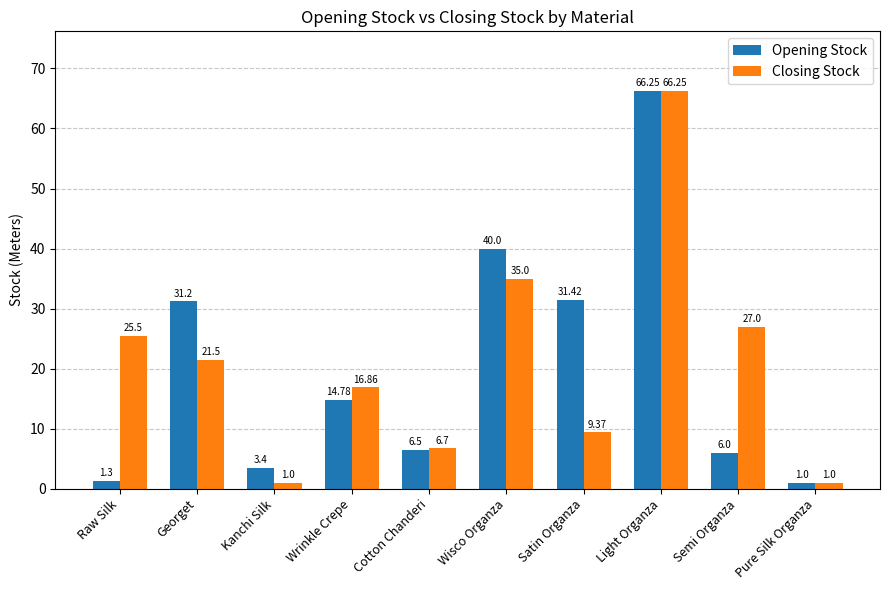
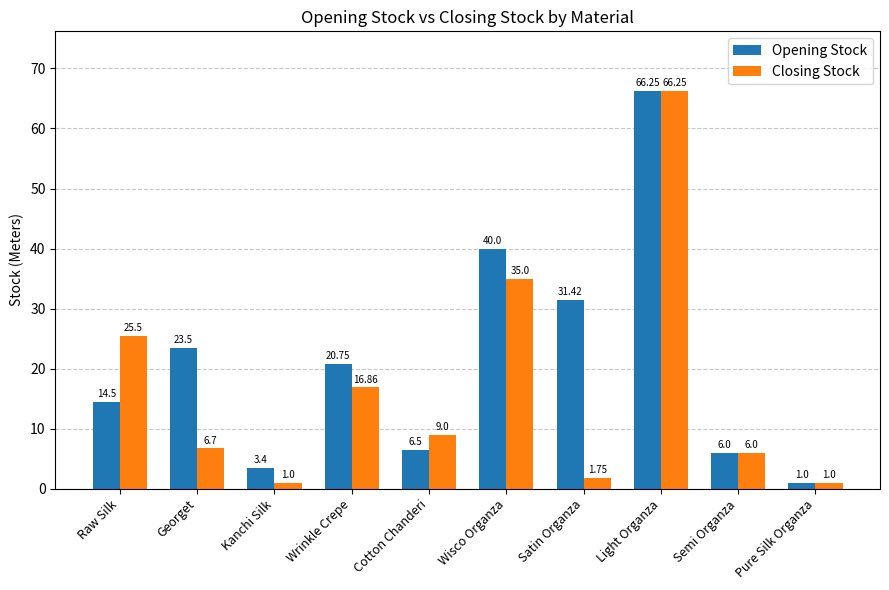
  {
    "Opening Stock": {
-     "Raw Silk": 1.3,
-     "Georget": 31.2,
+     "Raw Silk": 14.5,
+     "Georget": 23.5,
      "Kanchi Silk": 3.4,
-     "Wrinkle Crepe": 14.78,
+     "Wrinkle Crepe": 20.75,
      "Cotton Chanderi": 6.5,
      "Wisco Organza": 40.0,
      "Satin Organza": 31.42,
      "Light Organza": 66.25,
      "Semi Organza": 6.0,
      "Pure Silk Organza": 1.0
    },
    "Closing Stock": {
      "Raw Silk": 25.5,
-     "Georget": 21.5,
+     "Georget": 6.7,
      "Kanchi Silk": 1.0,
      "Wrinkle Crepe": 16.86,
-     "Cotton Chanderi": 6.7,
+     "Cotton Chanderi": 9.0,
      "Wisco Organza": 35.0,
-     "Satin Organza": 9.37,
+     "Satin Organza": 1.75,
      "Light Organza": 66.25,
-     "Semi Organza": 27.0,
+     "Semi Organza": 6.0,
      "Pure Silk Organza": 1.0
    }
  }
